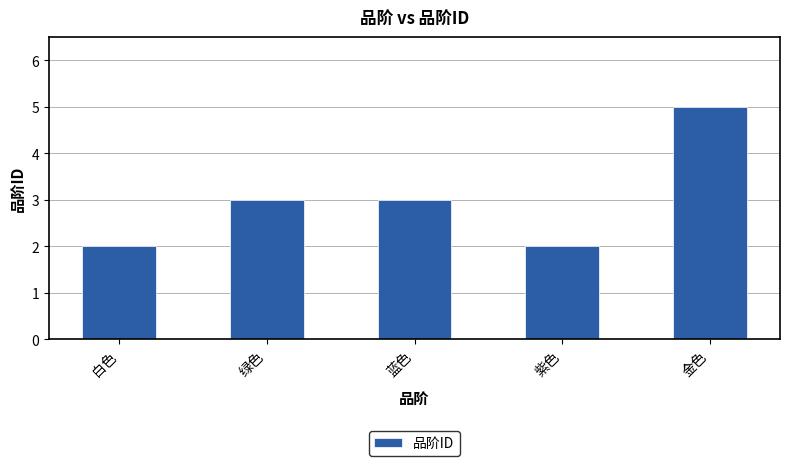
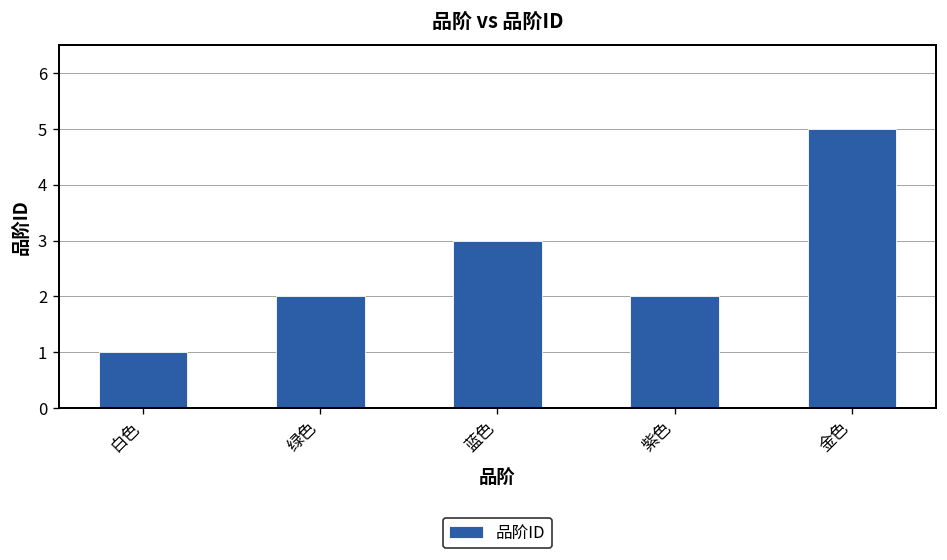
  {
-   "白色": 2,
-   "绿色": 3,
+   "白色": 1,
+   "绿色": 2,
    "蓝色": 3,
    "紫色": 2,
    "金色": 5
  }
